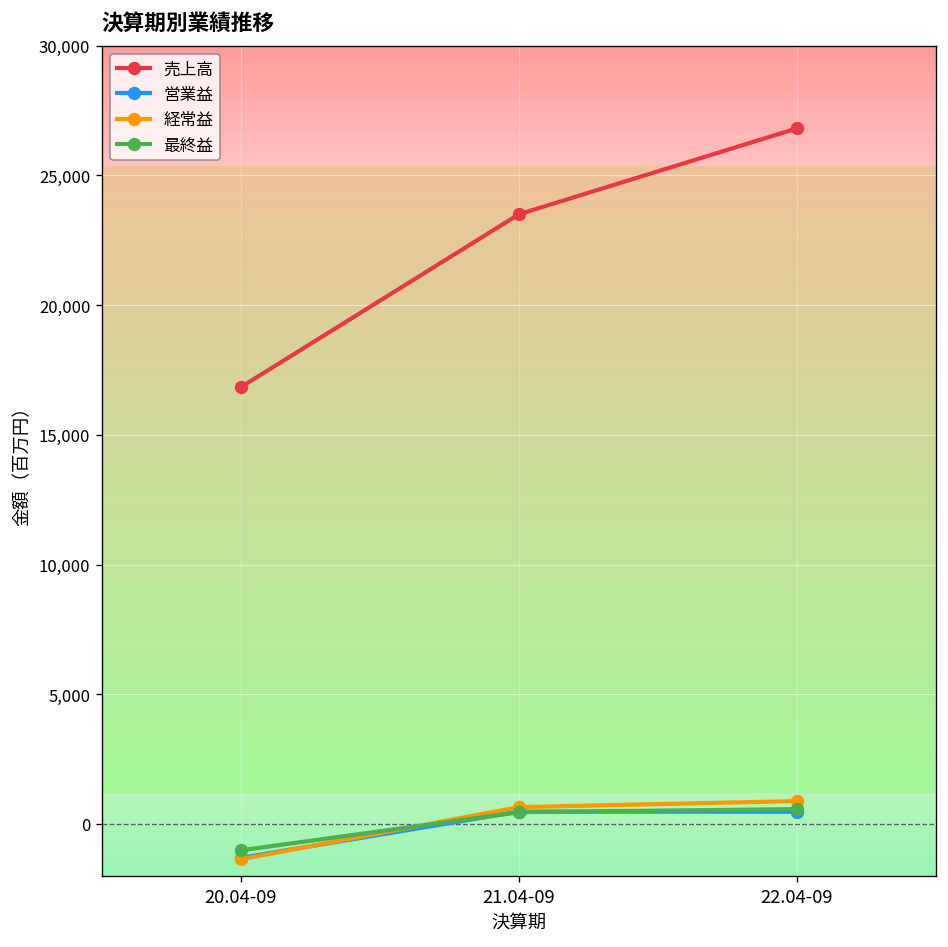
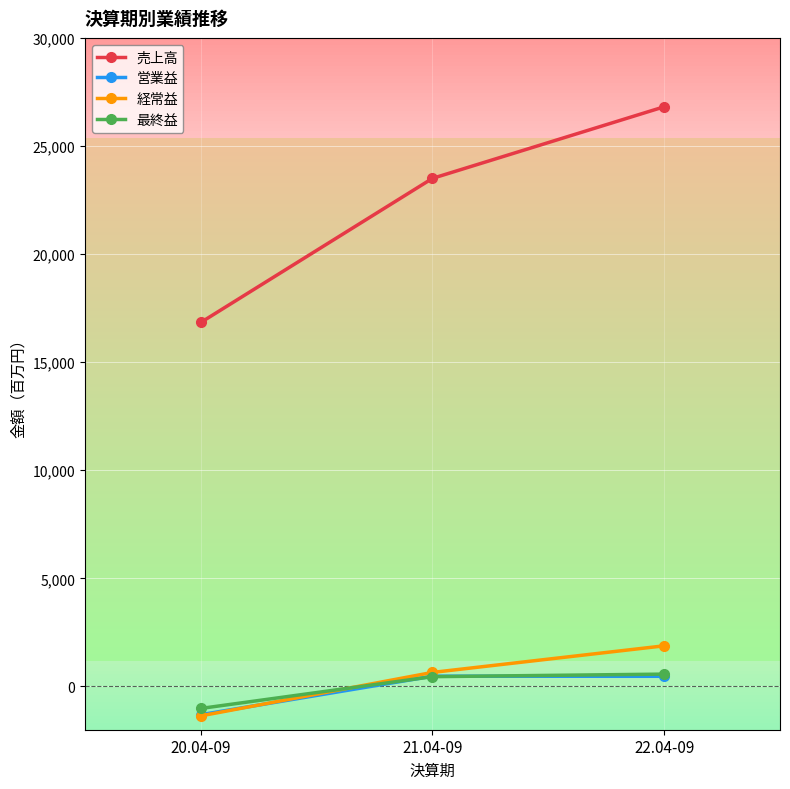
  {
    "経常益": {
      "21.04-09": "700",
-     "22.04-09": "900"
+     "22.04-09": "1,900"
    }
  }
